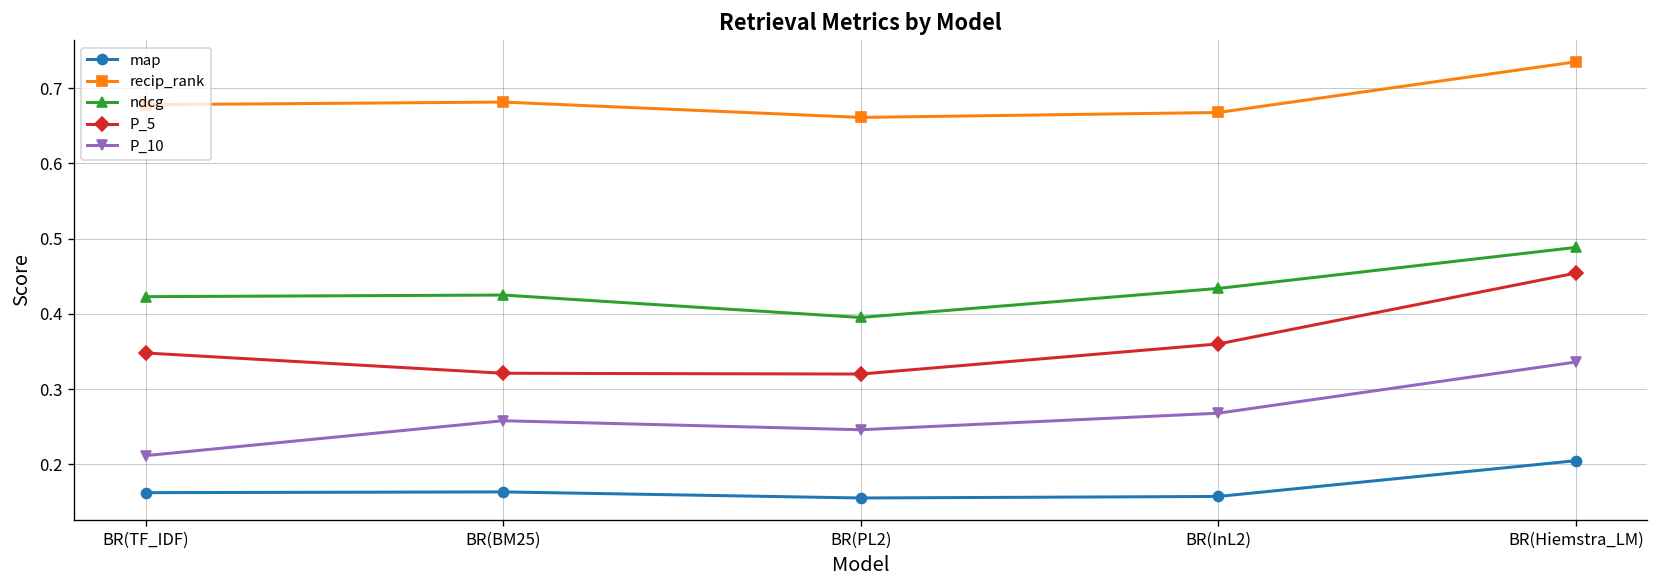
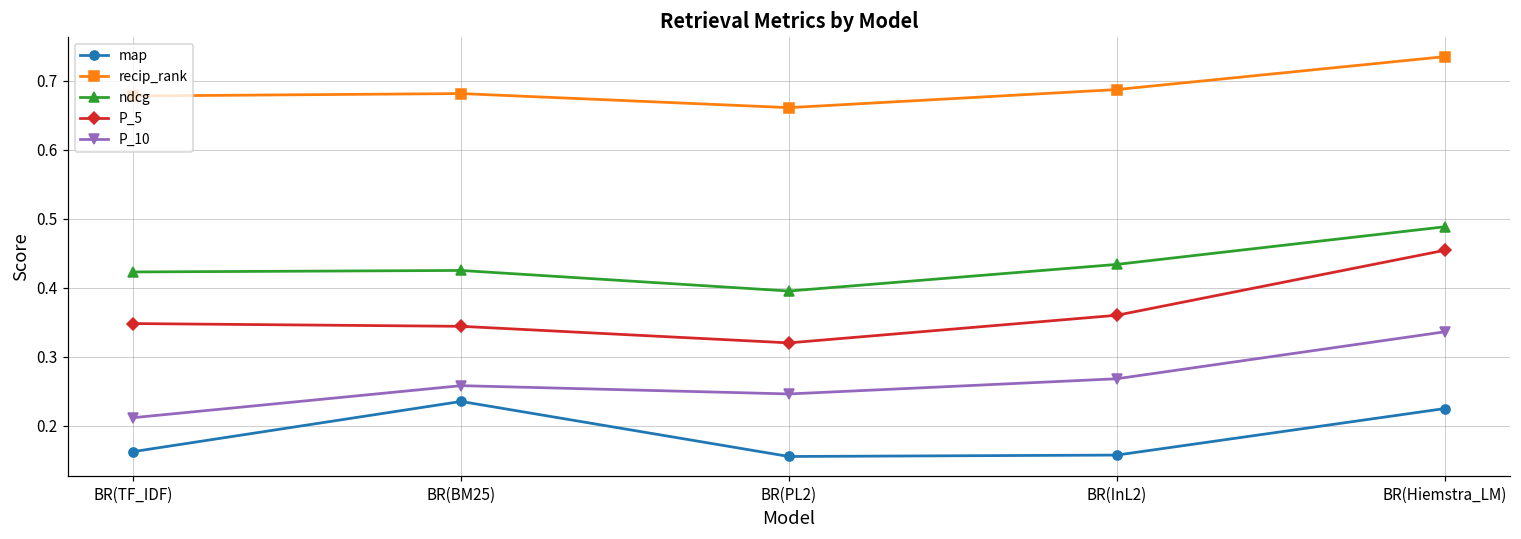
  {
    "map": {
      "BR(TF_IDF)": 0.16,
-     "BR(BM25)": 0.16,
+     "BR(BM25)": 0.24,
      "BR(PL2)": 0.16,
      "BR(InL2)": 0.16,
-     "BR(Hiemstra_LM)": 0.20
+     "BR(Hiemstra_LM)": 0.22
    },
    "recip_rank": {
      "BR(BM25)": 0.68,
      "BR(PL2)": 0.66,
-     "BR(InL2)": 0.67,
+     "BR(InL2)": 0.69,
      "BR(Hiemstra_LM)": 0.73
    },
    "ndcg": {
      "BR(TF_IDF)": 0.42,
      "BR(BM25)": 0.42,
      "BR(PL2)": 0.40,
      "BR(InL2)": 0.43,
      "BR(Hiemstra_LM)": 0.49
    },
    "P_5": {
      "BR(TF_IDF)": 0.35,
-     "BR(BM25)": 0.32,
+     "BR(BM25)": 0.34,
      "BR(PL2)": 0.32,
      "BR(InL2)": 0.36,
      "BR(Hiemstra_LM)": 0.45
    },
    "P_10": {
      "BR(TF_IDF)": 0.21,
      "BR(BM25)": 0.26,
      "BR(PL2)": 0.25,
      "BR(InL2)": 0.27,
      "BR(Hiemstra_LM)": 0.34
    }
  }
